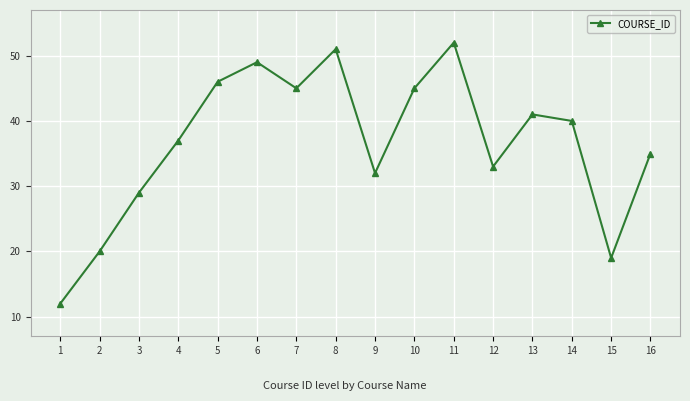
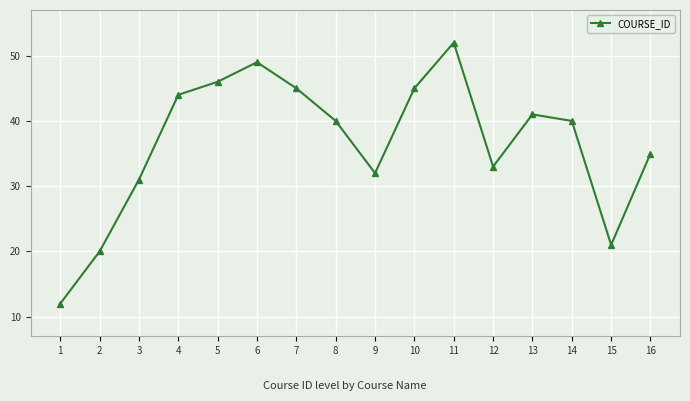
  {
    "1": 12,
    "2": 20,
-   "3": 29,
-   "4": 37,
+   "3": 31,
+   "4": 44,
    "5": 46,
    "6": 49,
    "7": 45,
-   "8": 51,
+   "8": 40,
    "9": 32,
    "10": 45,
    "11": 52,
    "12": 33,
    "13": 41,
    "14": 40,
-   "15": 19,
+   "15": 21,
    "16": 35
  }
